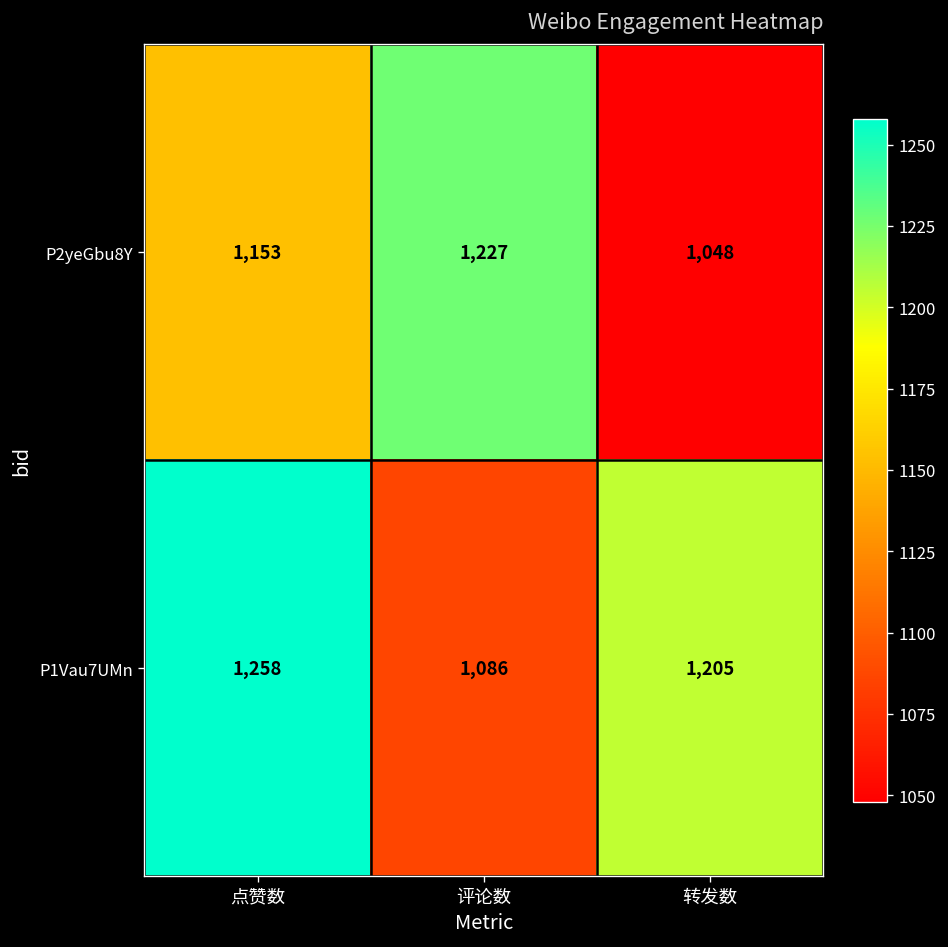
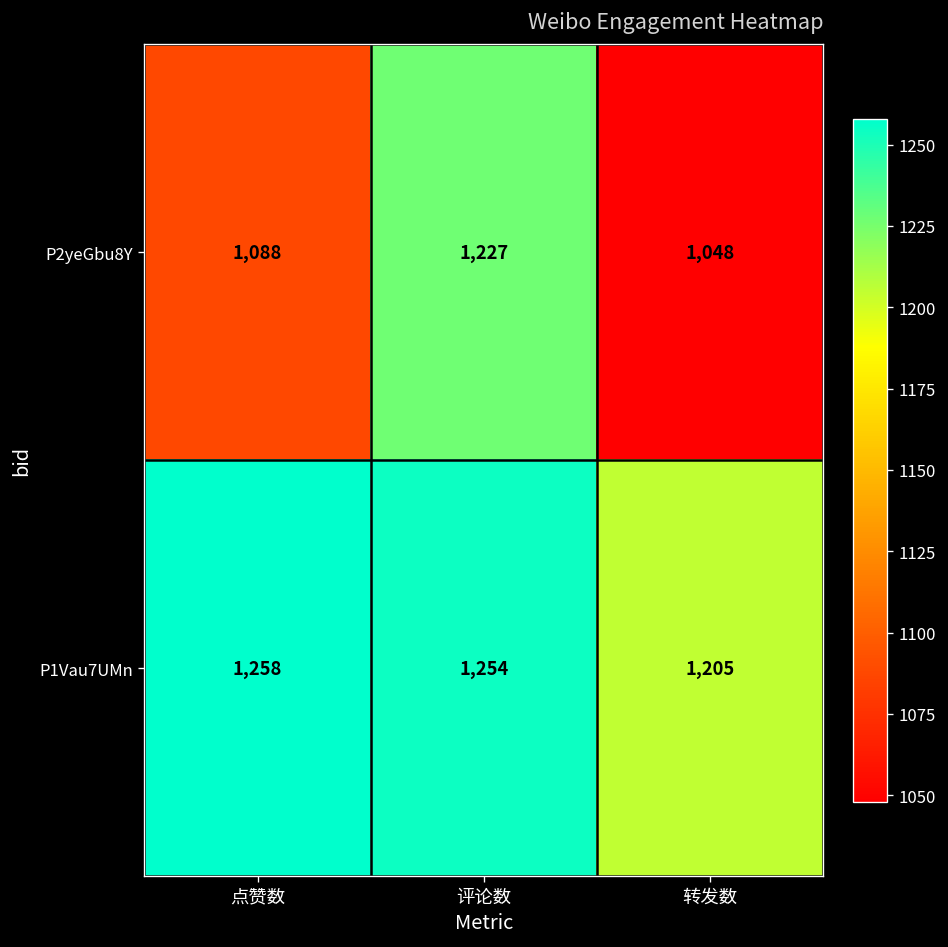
  {
    "P2yeGbu8Y": {
-     "点赞数": "1,153",
+     "点赞数": "1,088",
      "评论数": "1,227",
      "转发数": "1,048"
    },
    "P1Vau7UMn": {
      "点赞数": "1,258",
-     "评论数": "1,086",
+     "评论数": "1,254",
      "转发数": "1,205"
    }
  }
